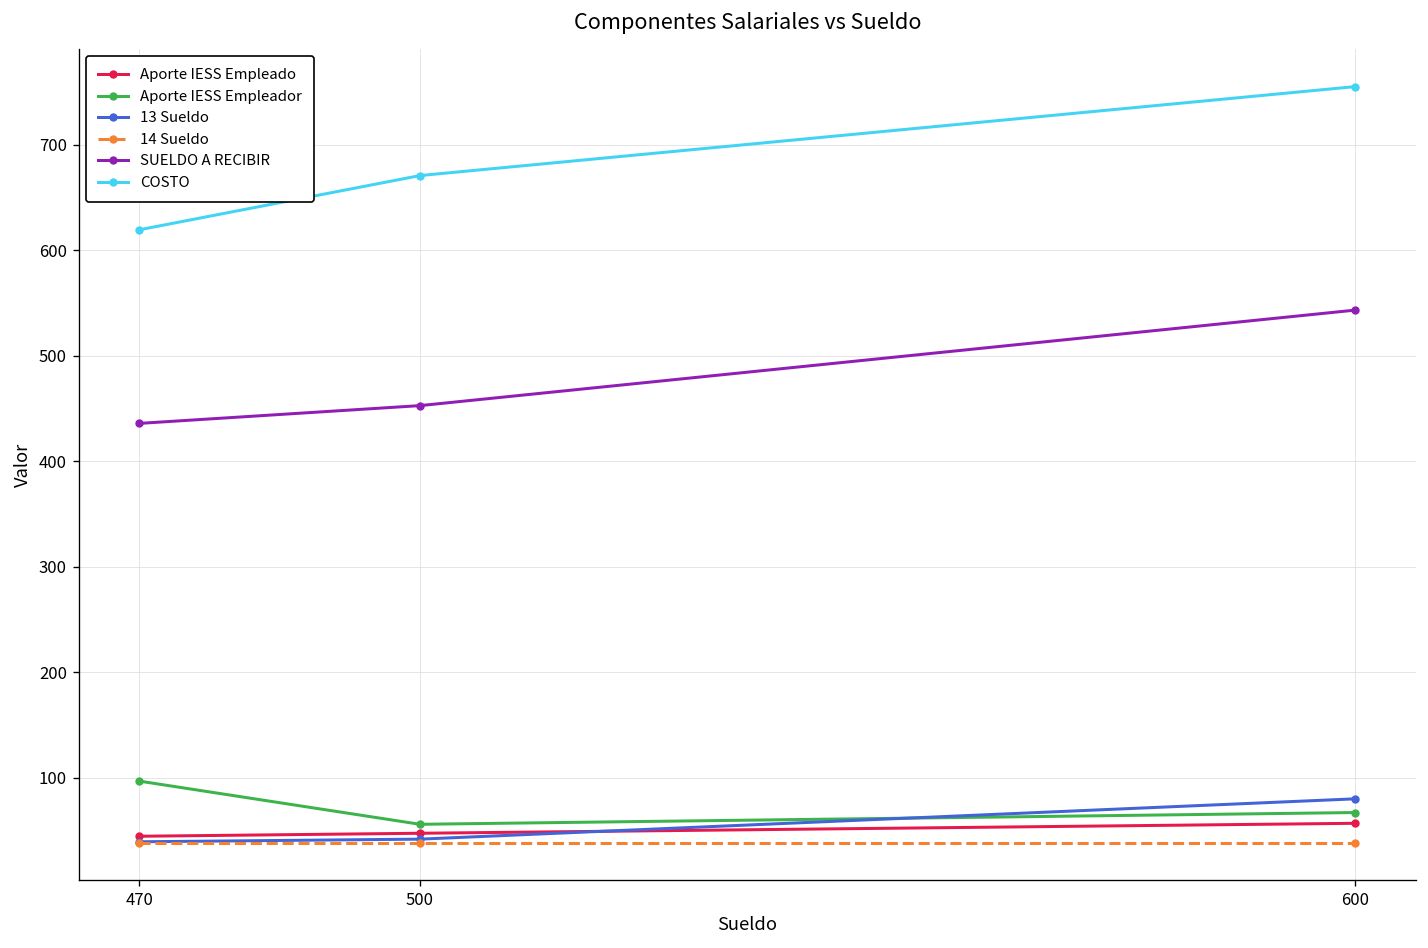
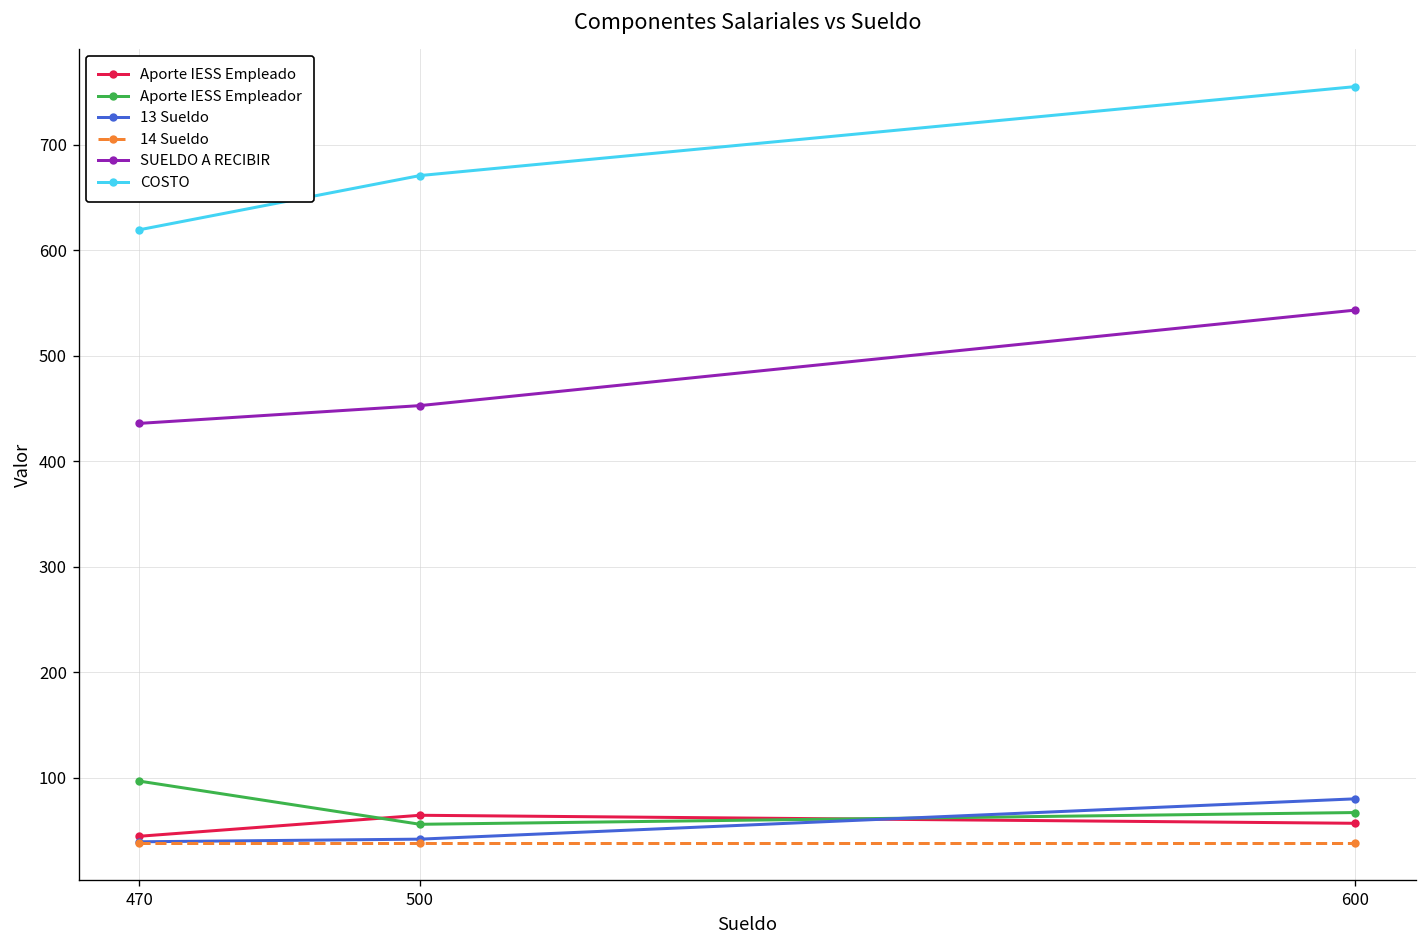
  {
    "Aporte IESS Empleado": {
      "470": 40,
-     "500": 50,
+     "500": 60,
      "600": 60
    },
    "Aporte IESS Empleador": {
      "470": 100,
      "500": 60,
      "600": 70
    },
    "13 Sueldo": {
      "500": 40,
      "600": 80
    },
    "14 Sueldo": {
      "500": 40,
      "600": 40
    },
    "SUELDO A RECIBIR": {
      "470": 440,
      "500": 450,
      "600": 540
    },
    "COSTO": {
      "470": 620,
      "500": 670,
      "600": 760
    }
  }
